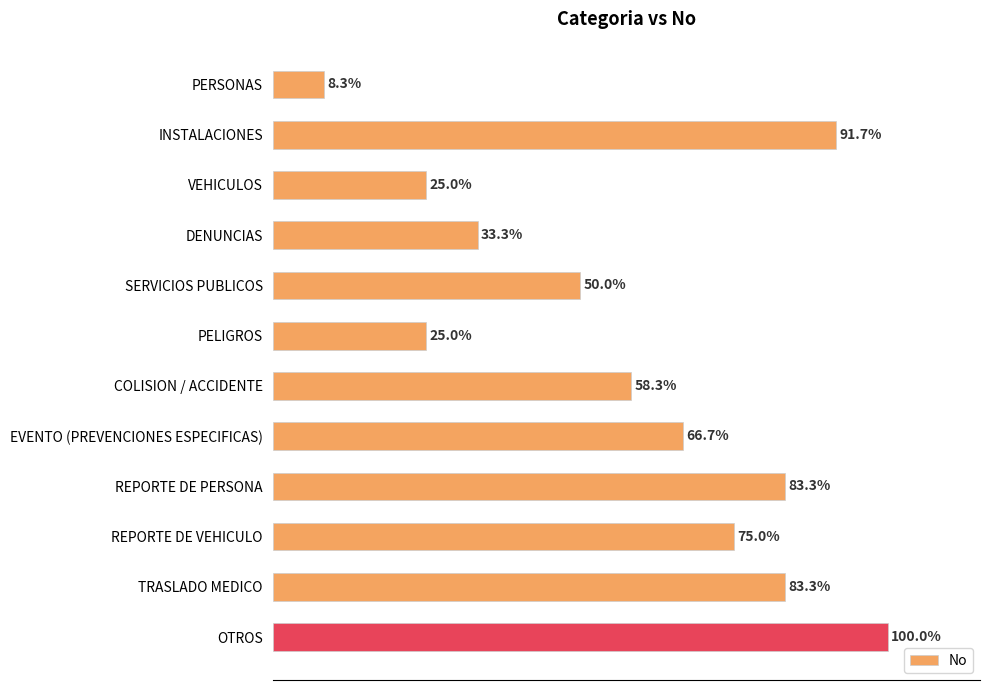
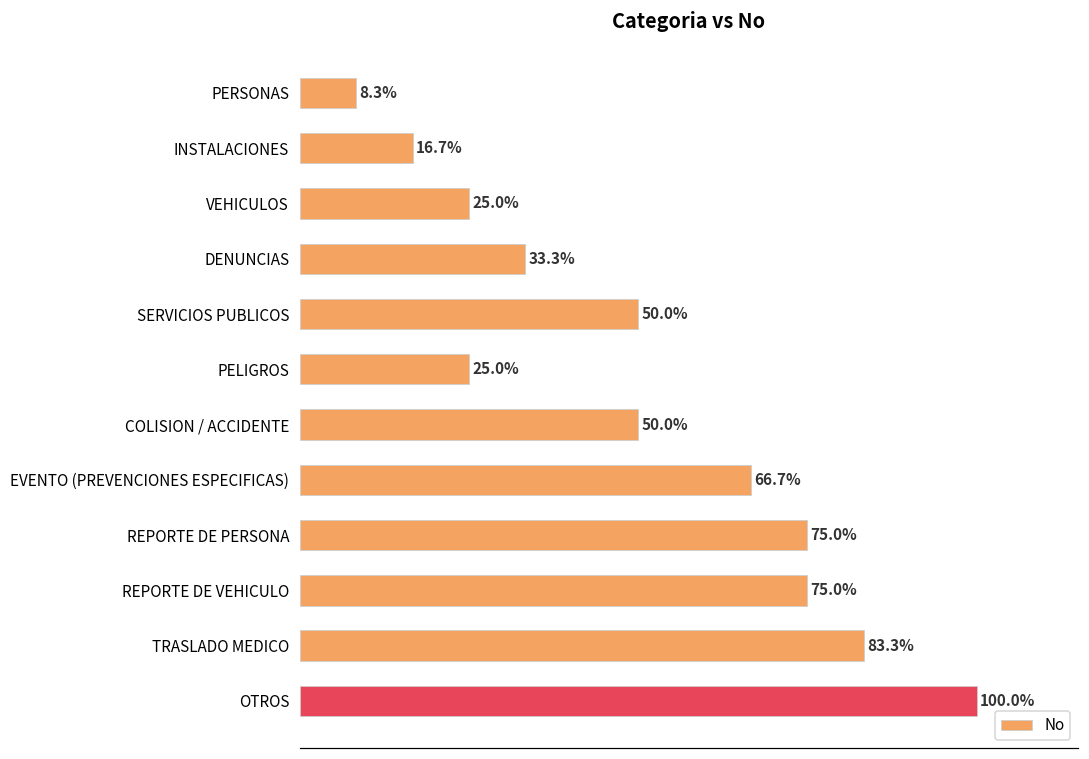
  {
    "PERSONAS": "8.3%",
-   "INSTALACIONES": "91.7%",
+   "INSTALACIONES": "16.7%",
    "VEHICULOS": "25.0%",
    "DENUNCIAS": "33.3%",
    "SERVICIOS PUBLICOS": "50.0%",
    "PELIGROS": "25.0%",
-   "COLISION / ACCIDENTE": "58.3%",
+   "COLISION / ACCIDENTE": "50.0%",
    "EVENTO (PREVENCIONES ESPECIFICAS)": "66.7%",
-   "REPORTE DE PERSONA": "83.3%",
+   "REPORTE DE PERSONA": "75.0%",
    "REPORTE DE VEHICULO": "75.0%",
    "TRASLADO MEDICO": "83.3%",
    "OTROS": "100.0%"
  }
